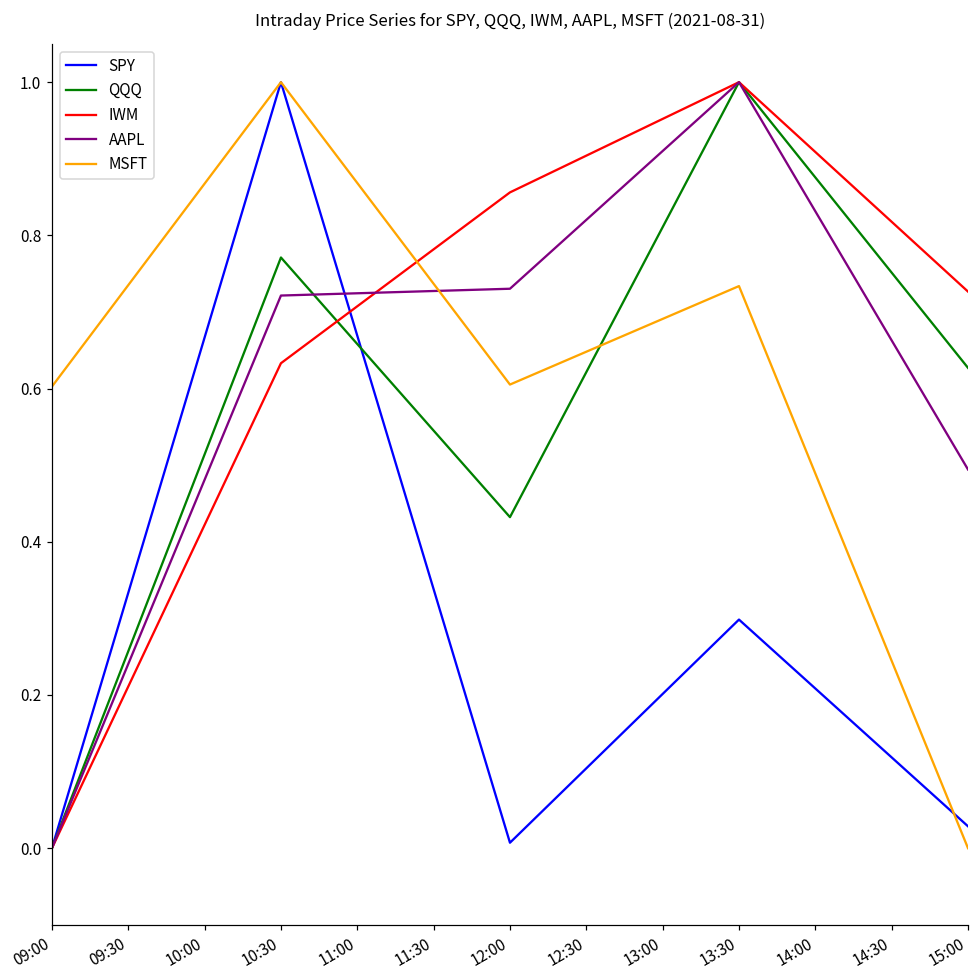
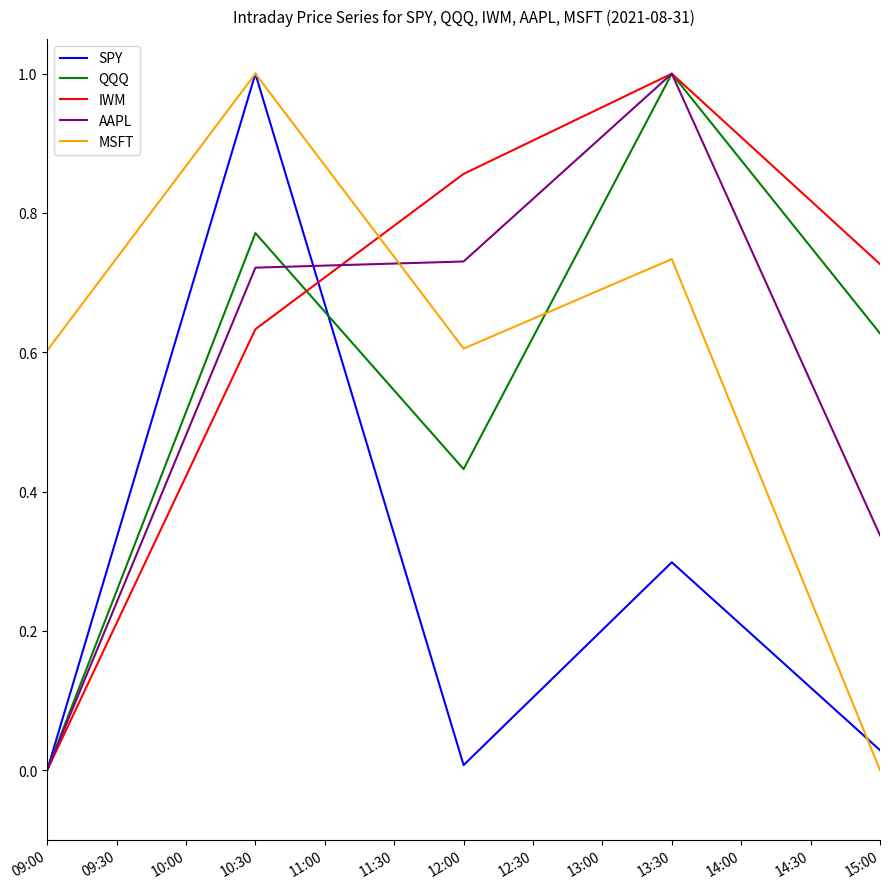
  {
    "SPY": {
      "12:00": 0.01,
      "13:30": 0.30,
      "15:00": 0.03
    },
    "QQQ": {
      "10:30": 0.77,
      "12:00": 0.43,
      "15:00": 0.63
    },
    "IWM": {
      "10:30": 0.63,
      "12:00": 0.86,
      "15:00": 0.73
    },
    "AAPL": {
      "10:30": 0.72,
      "12:00": 0.73,
-     "15:00": 0.49
+     "15:00": 0.34
    },
    "MSFT": {
      "09:00": 0.60,
      "12:00": 0.61,
      "13:30": 0.73,
      "15:00": 0.00
    }
  }
